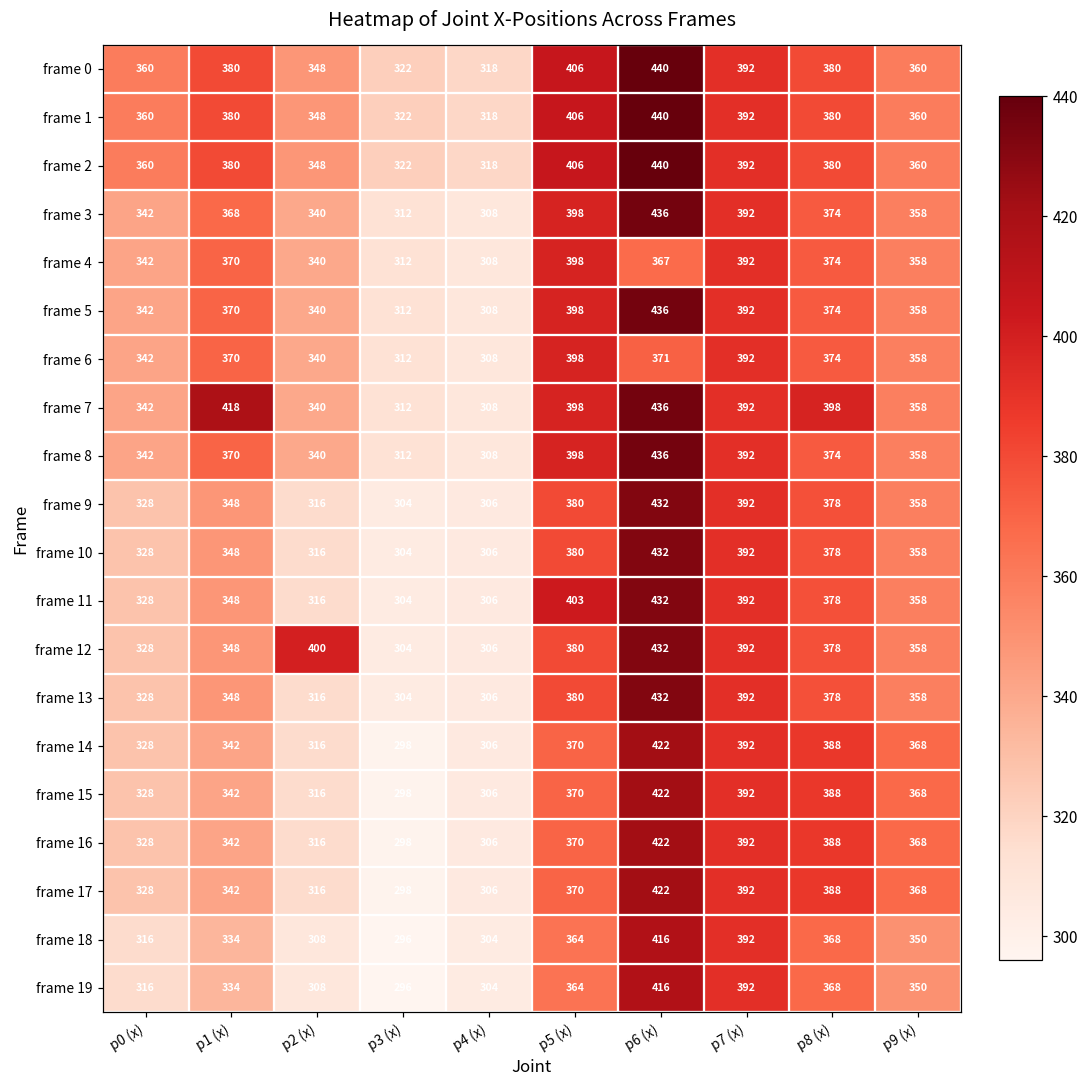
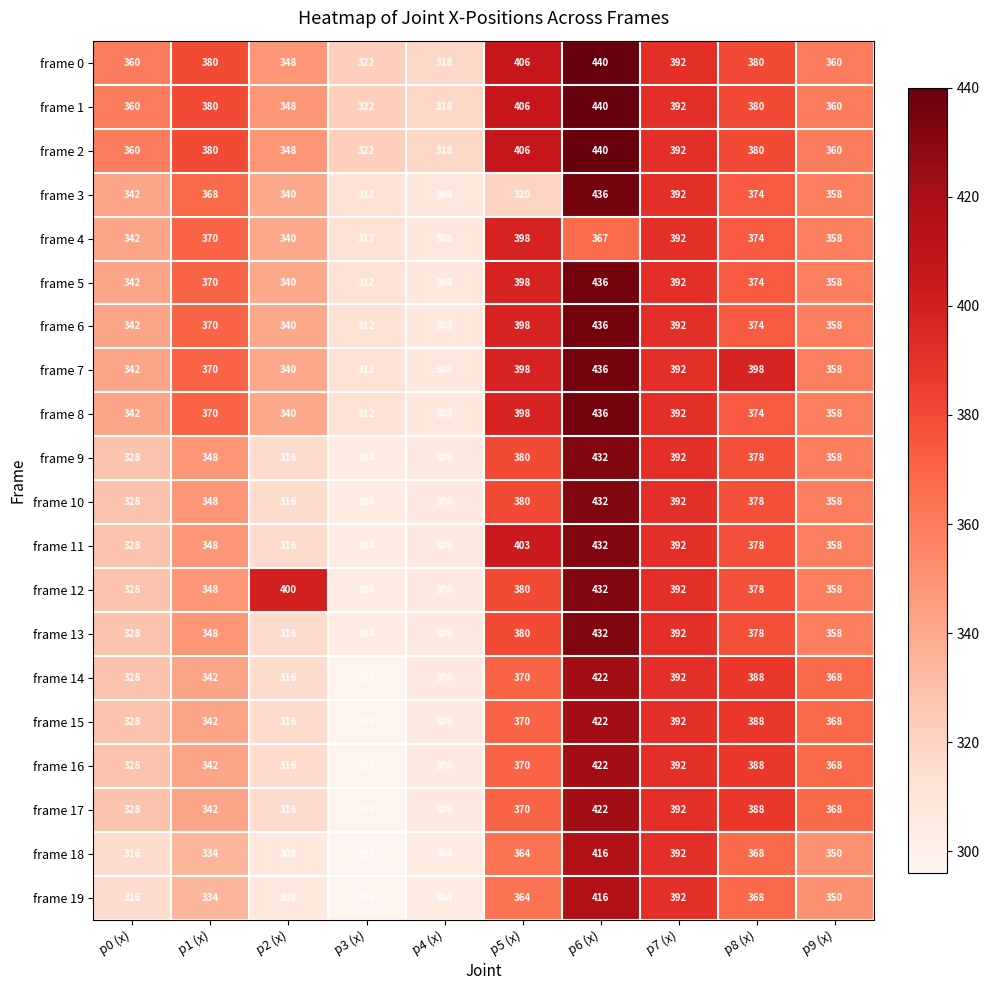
  {
    "frame 0": {
      "p0 (x)": 360,
      "p1 (x)": 380,
      "p2 (x)": 348,
      "p3 (x)": 322,
      "p4 (x)": 318,
      "p5 (x)": 406,
      "p6 (x)": 440,
      "p7 (x)": 392,
      "p8 (x)": 380,
      "p9 (x)": 360
    },
    "frame 1": {
      "p0 (x)": 360,
      "p1 (x)": 380,
      "p2 (x)": 348,
      "p3 (x)": 322,
      "p4 (x)": 318,
      "p5 (x)": 406,
      "p6 (x)": 440,
      "p7 (x)": 392,
      "p8 (x)": 380,
      "p9 (x)": 360
    },
    "frame 2": {
      "p0 (x)": 360,
      "p1 (x)": 380,
      "p2 (x)": 348,
      "p3 (x)": 322,
      "p4 (x)": 318,
      "p5 (x)": 406,
      "p6 (x)": 440,
      "p7 (x)": 392,
      "p8 (x)": 380,
      "p9 (x)": 360
    },
    "frame 3": {
      "p0 (x)": 342,
      "p1 (x)": 368,
      "p2 (x)": 340,
-     "p5 (x)": 398,
+     "p5 (x)": 320,
      "p6 (x)": 436,
      "p7 (x)": 392,
      "p8 (x)": 374,
      "p9 (x)": 358
    },
    "frame 4": {
      "p0 (x)": 342,
      "p1 (x)": 370,
      "p2 (x)": 340,
      "p5 (x)": 398,
      "p6 (x)": 367,
      "p7 (x)": 392,
      "p8 (x)": 374,
      "p9 (x)": 358
    },
    "frame 5": {
      "p0 (x)": 342,
      "p1 (x)": 370,
      "p2 (x)": 340,
      "p5 (x)": 398,
      "p6 (x)": 436,
      "p7 (x)": 392,
      "p8 (x)": 374,
      "p9 (x)": 358
    },
    "frame 6": {
      "p0 (x)": 342,
      "p1 (x)": 370,
      "p2 (x)": 340,
      "p5 (x)": 398,
-     "p6 (x)": 371,
+     "p6 (x)": 436,
      "p7 (x)": 392,
      "p8 (x)": 374,
      "p9 (x)": 358
    },
    "frame 7": {
      "p0 (x)": 342,
-     "p1 (x)": 418,
+     "p1 (x)": 370,
      "p2 (x)": 340,
      "p5 (x)": 398,
      "p6 (x)": 436,
      "p7 (x)": 392,
      "p8 (x)": 398,
      "p9 (x)": 358
    },
    "frame 8": {
      "p0 (x)": 342,
      "p1 (x)": 370,
      "p2 (x)": 340,
      "p5 (x)": 398,
      "p6 (x)": 436,
      "p7 (x)": 392,
      "p8 (x)": 374,
      "p9 (x)": 358
    },
    "frame 9": {
      "p0 (x)": 328,
      "p1 (x)": 348,
      "p2 (x)": 316,
      "p5 (x)": 380,
      "p6 (x)": 432,
      "p7 (x)": 392,
      "p8 (x)": 378,
      "p9 (x)": 358
    },
    "frame 10": {
      "p0 (x)": 328,
      "p1 (x)": 348,
      "p2 (x)": 316,
      "p5 (x)": 380,
      "p6 (x)": 432,
      "p7 (x)": 392,
      "p8 (x)": 378,
      "p9 (x)": 358
    },
    "frame 11": {
      "p0 (x)": 328,
      "p1 (x)": 348,
      "p2 (x)": 316,
      "p5 (x)": 403,
      "p6 (x)": 432,
      "p7 (x)": 392,
      "p8 (x)": 378,
      "p9 (x)": 358
    },
    "frame 12": {
      "p0 (x)": 328,
      "p1 (x)": 348,
      "p2 (x)": 400,
      "p5 (x)": 380,
      "p6 (x)": 432,
      "p7 (x)": 392,
      "p8 (x)": 378,
      "p9 (x)": 358
    },
    "frame 13": {
      "p0 (x)": 328,
      "p1 (x)": 348,
      "p2 (x)": 316,
      "p5 (x)": 380,
      "p6 (x)": 432,
      "p7 (x)": 392,
      "p8 (x)": 378,
      "p9 (x)": 358
    },
    "frame 14": {
      "p0 (x)": 328,
      "p1 (x)": 342,
      "p2 (x)": 316,
      "p5 (x)": 370,
      "p6 (x)": 422,
      "p7 (x)": 392,
      "p8 (x)": 388,
      "p9 (x)": 368
    },
    "frame 15": {
      "p0 (x)": 328,
      "p1 (x)": 342,
      "p2 (x)": 316,
      "p5 (x)": 370,
      "p6 (x)": 422,
      "p7 (x)": 392,
      "p8 (x)": 388,
      "p9 (x)": 368
    },
    "frame 16": {
      "p0 (x)": 328,
      "p1 (x)": 342,
      "p2 (x)": 316,
      "p5 (x)": 370,
      "p6 (x)": 422,
      "p7 (x)": 392,
      "p8 (x)": 388,
      "p9 (x)": 368
    },
    "frame 17": {
      "p0 (x)": 328,
      "p1 (x)": 342,
      "p2 (x)": 316,
      "p5 (x)": 370,
      "p6 (x)": 422,
      "p7 (x)": 392,
      "p8 (x)": 388,
      "p9 (x)": 368
    },
    "frame 18": {
      "p0 (x)": 316,
      "p1 (x)": 334,
      "p5 (x)": 364,
      "p6 (x)": 416,
      "p7 (x)": 392,
      "p8 (x)": 368,
      "p9 (x)": 350
    },
    "frame 19": {
      "p0 (x)": 316,
      "p1 (x)": 334,
      "p5 (x)": 364,
      "p6 (x)": 416,
      "p7 (x)": 392,
      "p8 (x)": 368,
      "p9 (x)": 350
    }
  }
